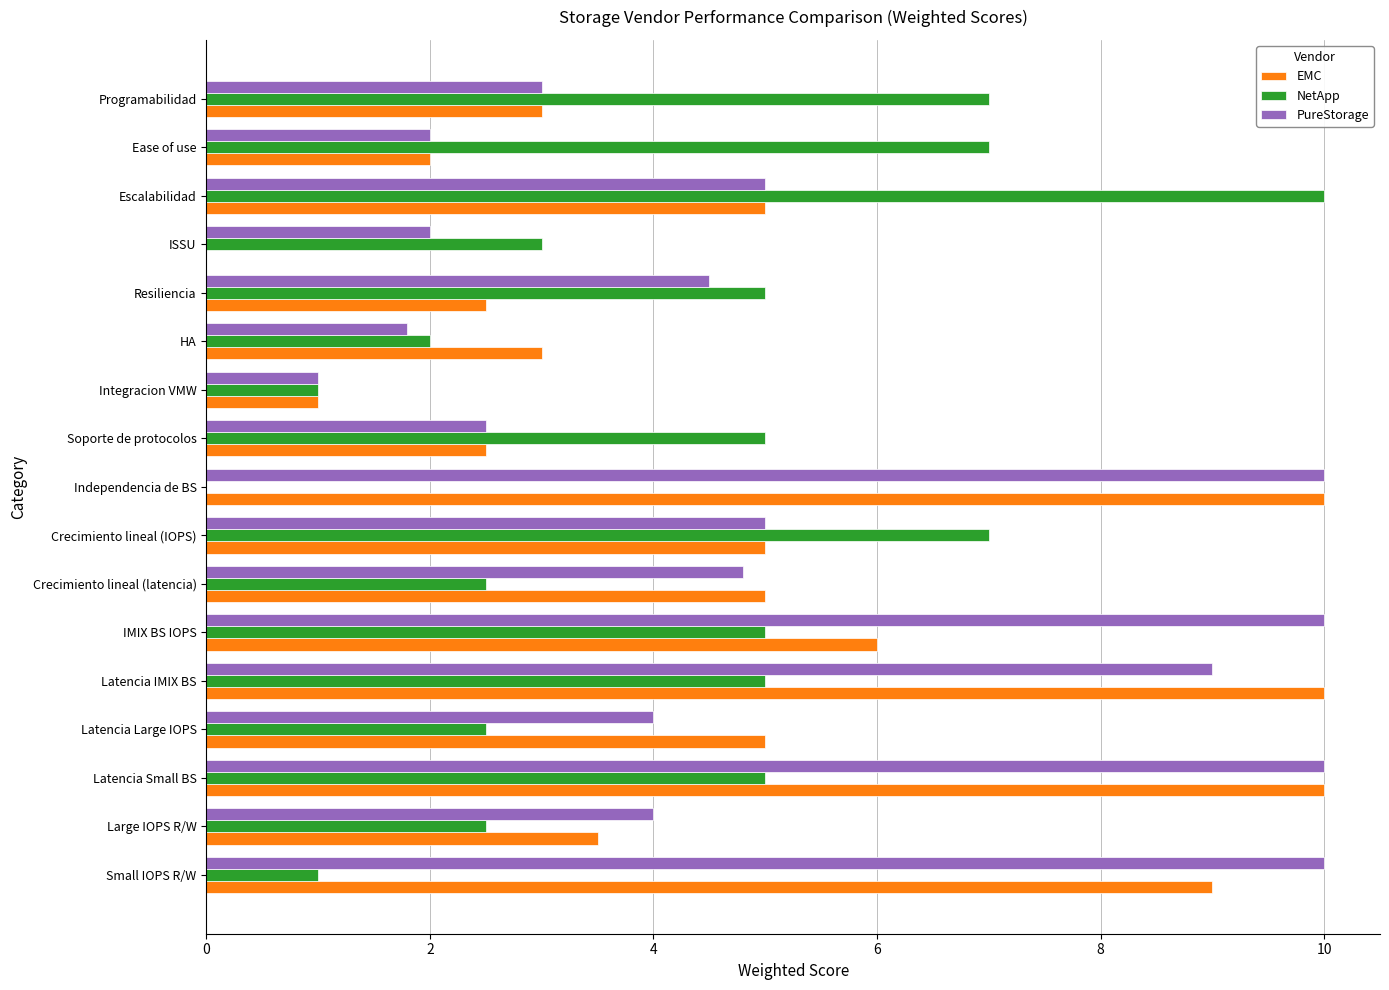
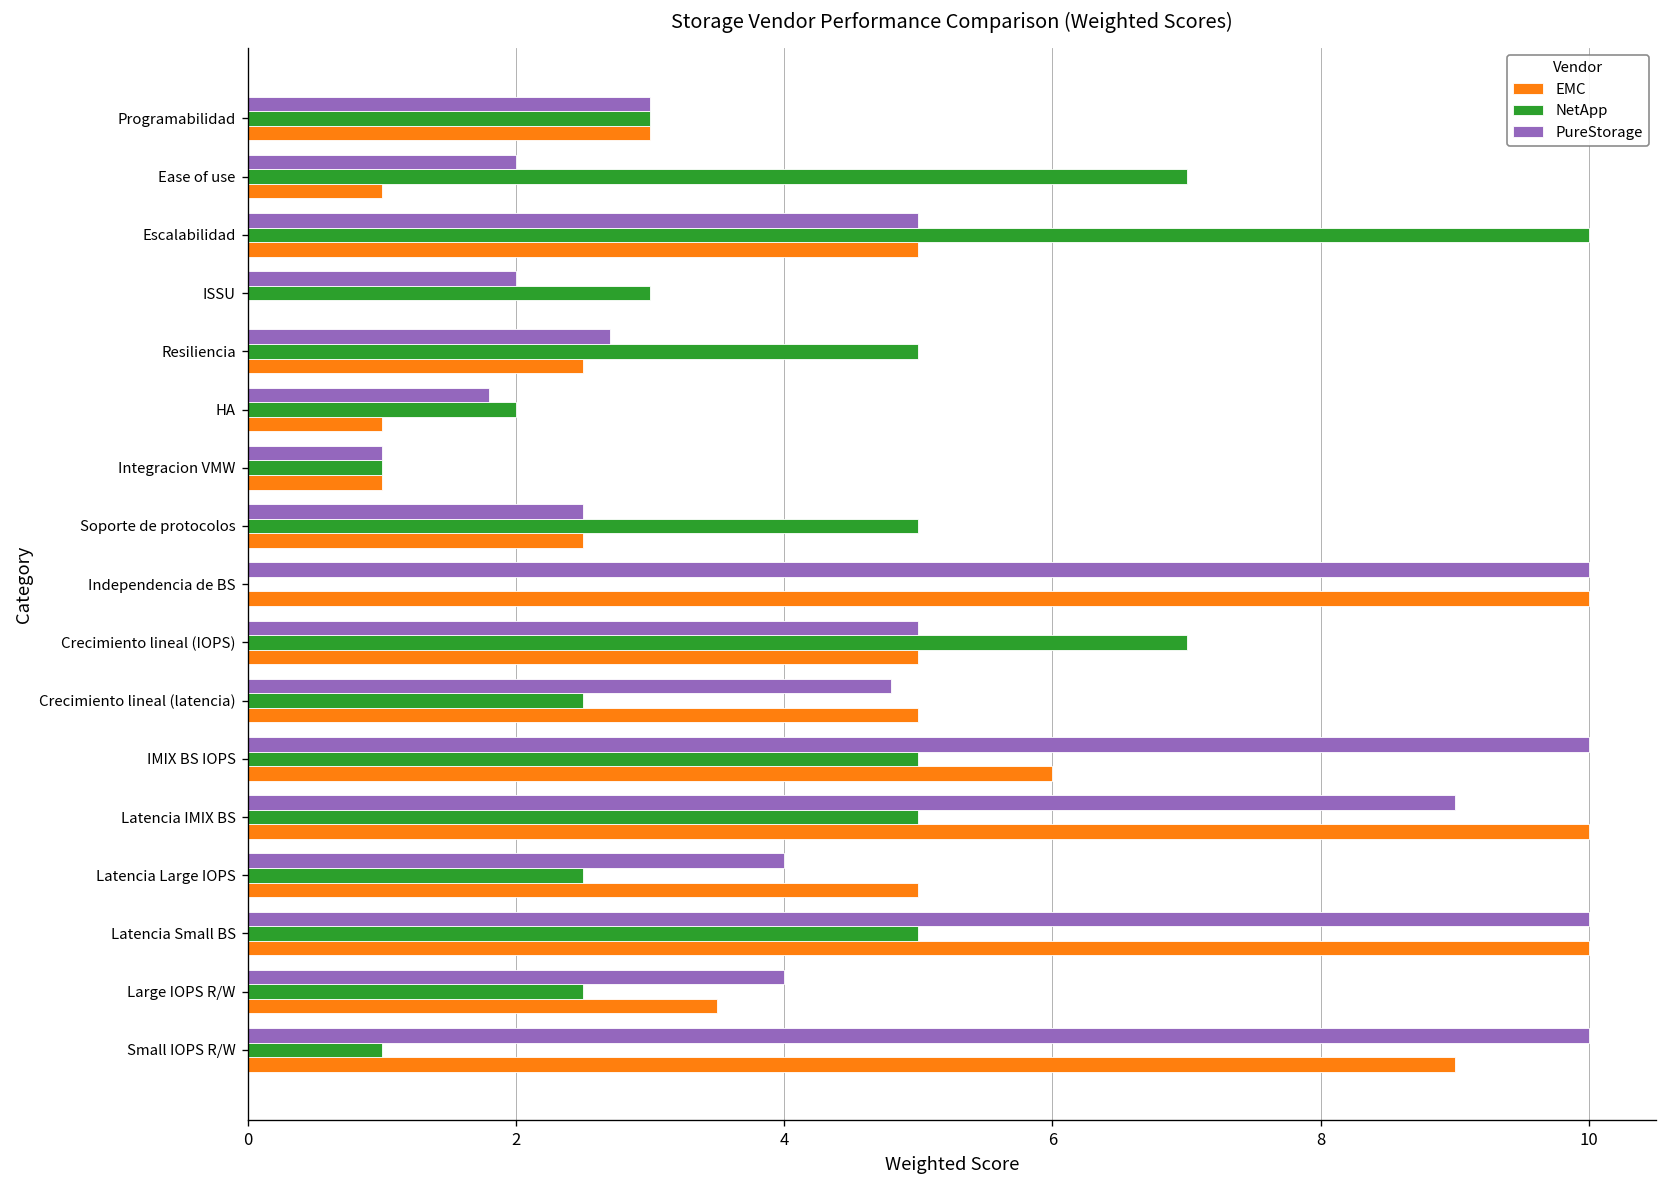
  {
    "EMC": {
      "Programabilidad": 3,
-     "Ease of use": 2,
+     "Ease of use": 1,
      "Escalabilidad": 5,
      "ISSU": 0,
      "Resiliencia": 2.50,
-     "HA": 3,
+     "HA": 1,
      "Integracion VMW": 1,
      "Soporte de protocolos": 2.50,
      "Independencia de BS": 10,
      "Crecimiento lineal (IOPS)": 5,
      "Crecimiento lineal (latencia)": 5,
      "IMIX BS IOPS": 6,
      "Latencia IMIX BS": 10,
      "Latencia Large IOPS": 5,
      "Latencia Small BS": 10,
      "Large IOPS R/W": 3.50,
      "Small IOPS R/W": 9
    },
    "NetApp": {
-     "Programabilidad": 7,
+     "Programabilidad": 3,
      "Ease of use": 7,
      "Escalabilidad": 10,
      "ISSU": 3,
      "Resiliencia": 5,
      "HA": 2,
      "Integracion VMW": 1,
      "Soporte de protocolos": 5,
      "Independencia de BS": 0,
      "Crecimiento lineal (IOPS)": 7,
      "Crecimiento lineal (latencia)": 2.50,
      "IMIX BS IOPS": 5,
      "Latencia IMIX BS": 5,
      "Latencia Large IOPS": 2.50,
      "Latencia Small BS": 5,
      "Large IOPS R/W": 2.50,
      "Small IOPS R/W": 1
    },
    "PureStorage": {
      "Programabilidad": 3.0,
      "Ease of use": 2.0,
      "Escalabilidad": 5.0,
      "ISSU": 2.0,
-     "Resiliencia": 4.5,
+     "Resiliencia": 2.7,
      "HA": 1.8,
      "Integracion VMW": 1.0,
      "Soporte de protocolos": 2.5,
      "Independencia de BS": 10.0,
      "Crecimiento lineal (IOPS)": 5.0,
      "Crecimiento lineal (latencia)": 4.8,
      "IMIX BS IOPS": 10.0,
      "Latencia IMIX BS": 9.0,
      "Latencia Large IOPS": 4.0,
      "Latencia Small BS": 10.0,
      "Large IOPS R/W": 4.0,
      "Small IOPS R/W": 10.0
    }
  }
